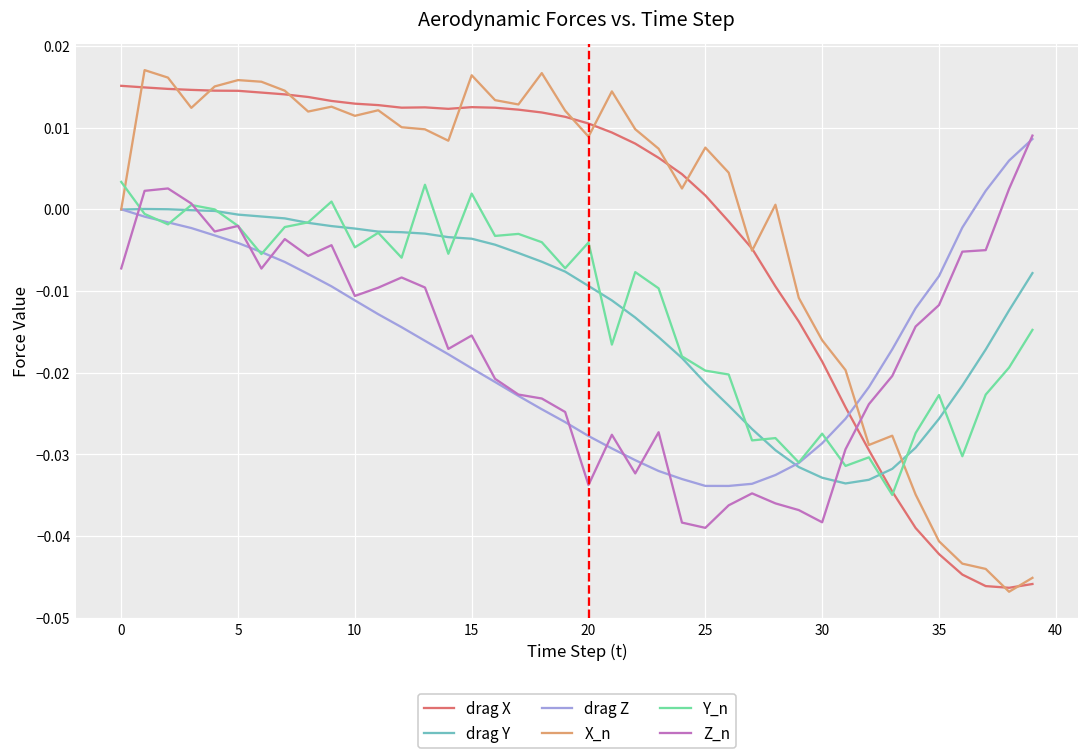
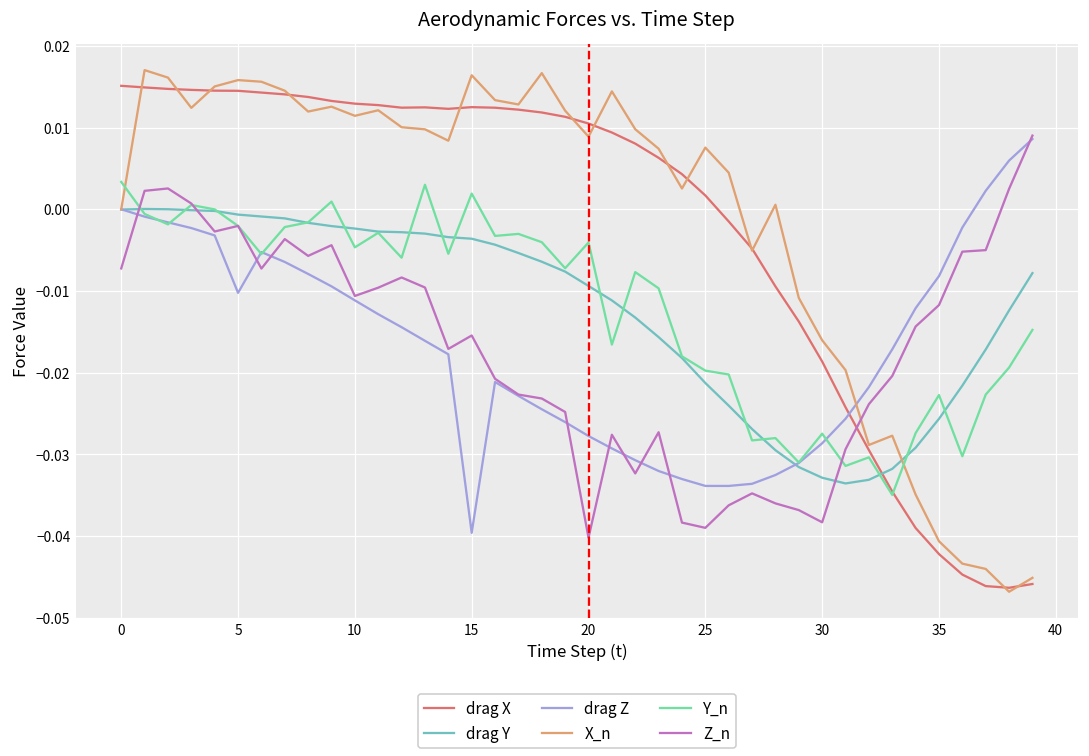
  {
    "drag Z": {
-     "5": -0.004,
+     "5": -0.010,
      "10": -0.011,
-     "15": -0.019,
+     "15": -0.040,
      "20": -0.028,
      "25": -0.034,
      "30": -0.029,
      "35": -0.008
    },
    "Z_n": {
      "0": -0.007,
      "10": -0.011,
      "15": -0.015,
-     "20": -0.034,
+     "20": -0.040,
      "25": -0.039,
      "30": -0.038,
      "35": -0.012
    }
  }
